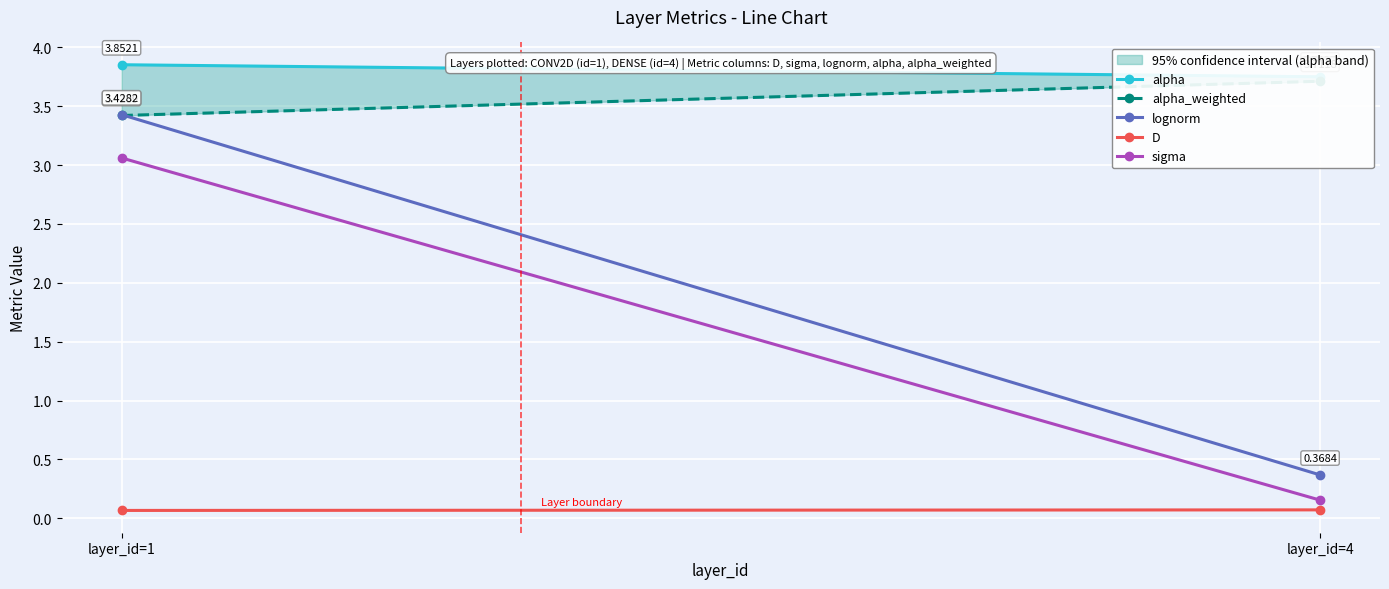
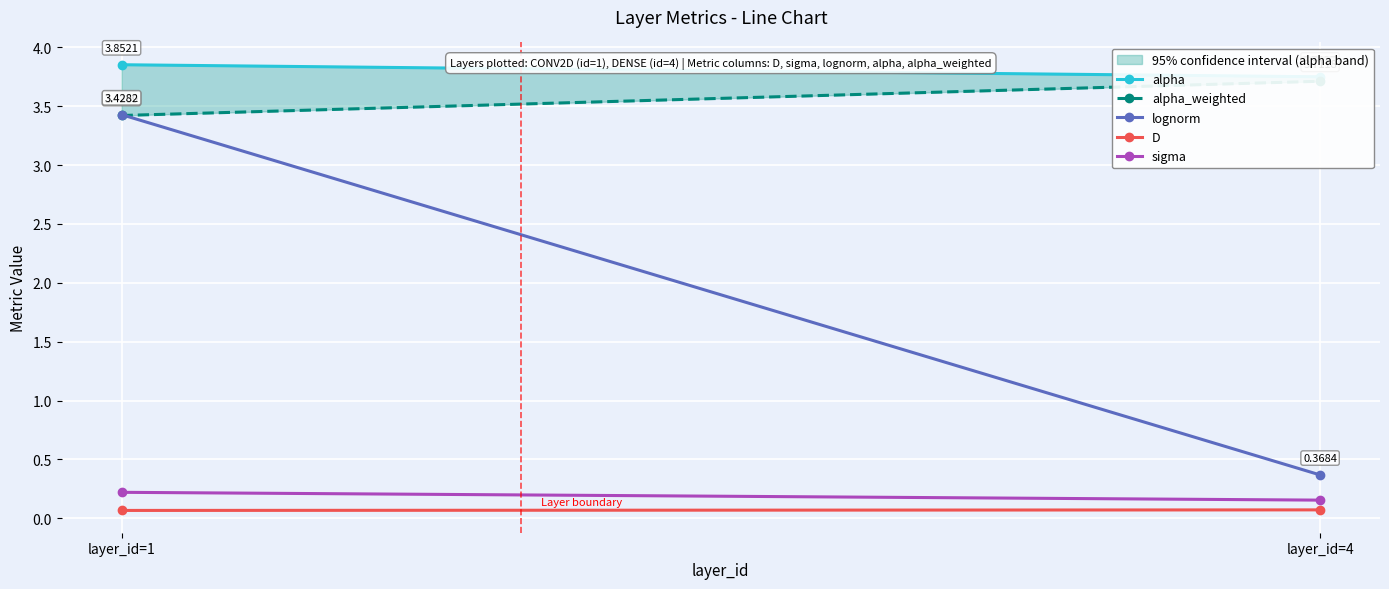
  {
    "D": {
      "layer_id=1": 0.07,
      "layer_id=4": 0.07
    },
    "sigma": {
-     "layer_id=1": 3.06,
+     "layer_id=1": 0.22,
      "layer_id=4": 0.15
    }
  }
